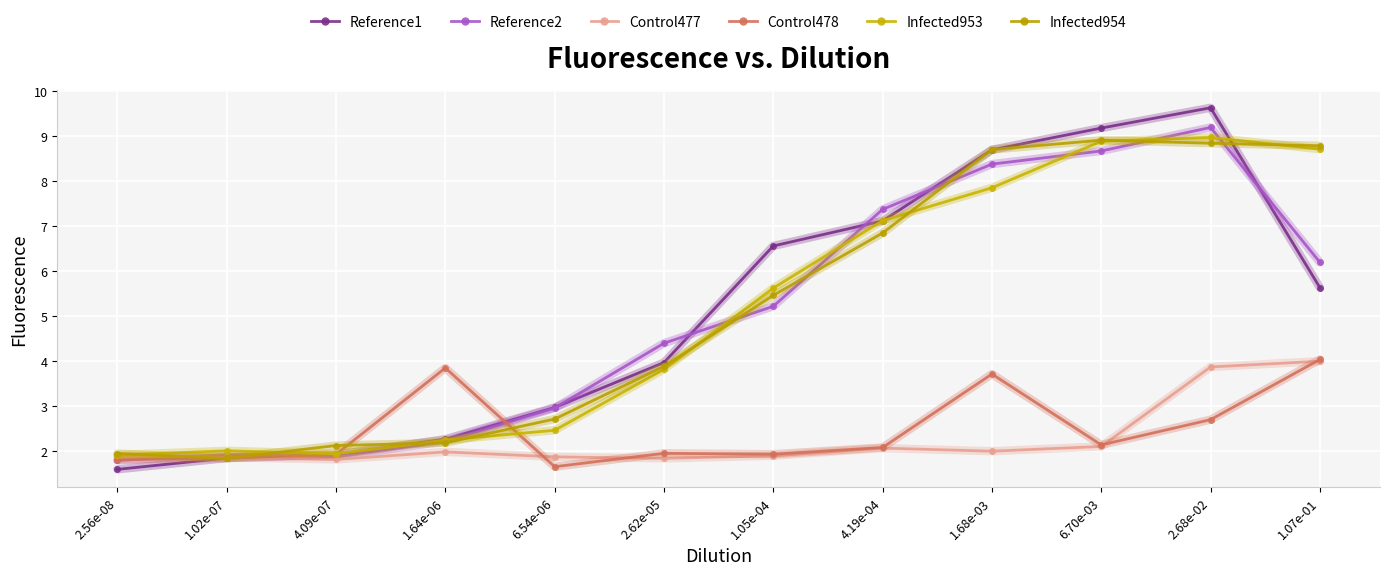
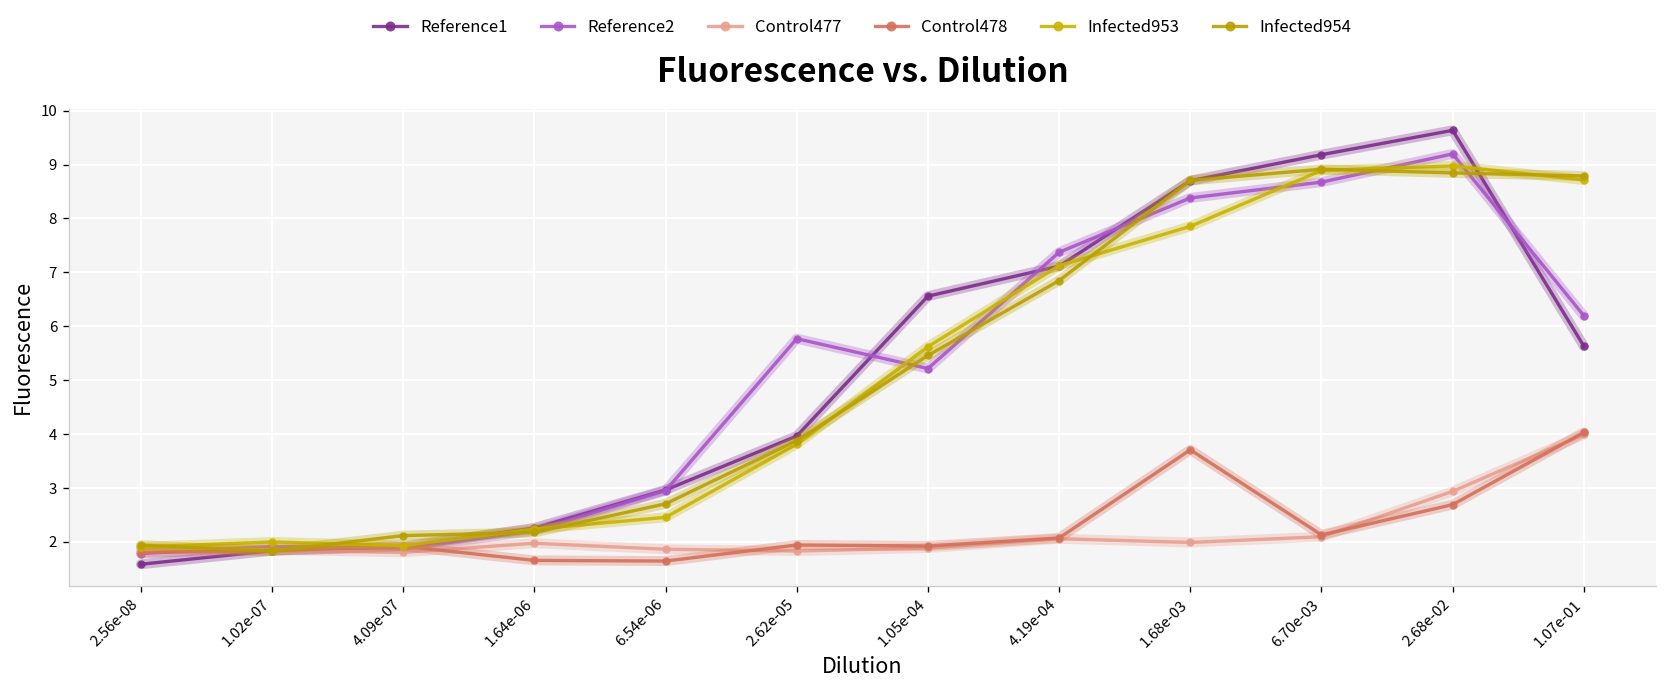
  {
    "Reference1": {
      "2.56e-08": 1.6,
      "2.62e-05": 4.0,
      "1.05e-04": 6.6,
      "6.70e-03": 9.2,
      "2.68e-02": 9.6,
      "1.07e-01": 5.6
    },
    "Reference2": {
      "1.02e-07": 1.9,
-     "2.62e-05": 4.4,
+     "2.62e-05": 5.8,
      "1.05e-04": 5.2,
      "4.19e-04": 7.4,
      "1.68e-03": 8.4,
      "6.70e-03": 8.7,
      "2.68e-02": 9.2,
      "1.07e-01": 6.2
    },
    "Control477": {
      "4.09e-07": 1.8,
      "1.64e-06": 2.0,
      "6.54e-06": 1.9,
      "2.62e-05": 1.8,
      "1.68e-03": 2.0,
-     "2.68e-02": 3.9
+     "2.68e-02": 2.9
    },
    "Control478": {
-     "1.64e-06": 3.8,
+     "1.64e-06": 1.7,
      "6.54e-06": 1.6,
      "2.62e-05": 1.9,
      "1.68e-03": 3.7,
      "2.68e-02": 2.7
    }
  }
